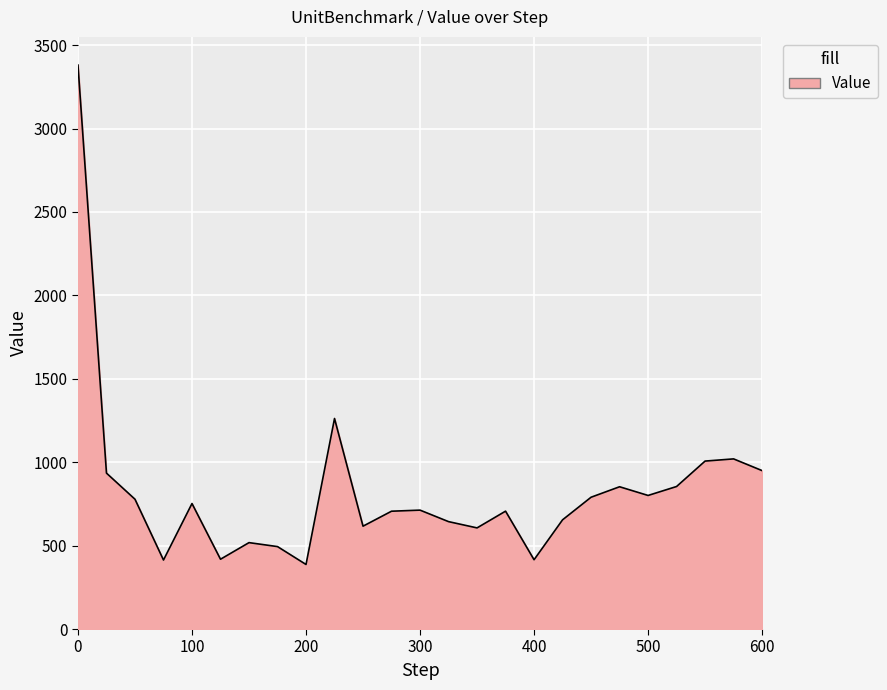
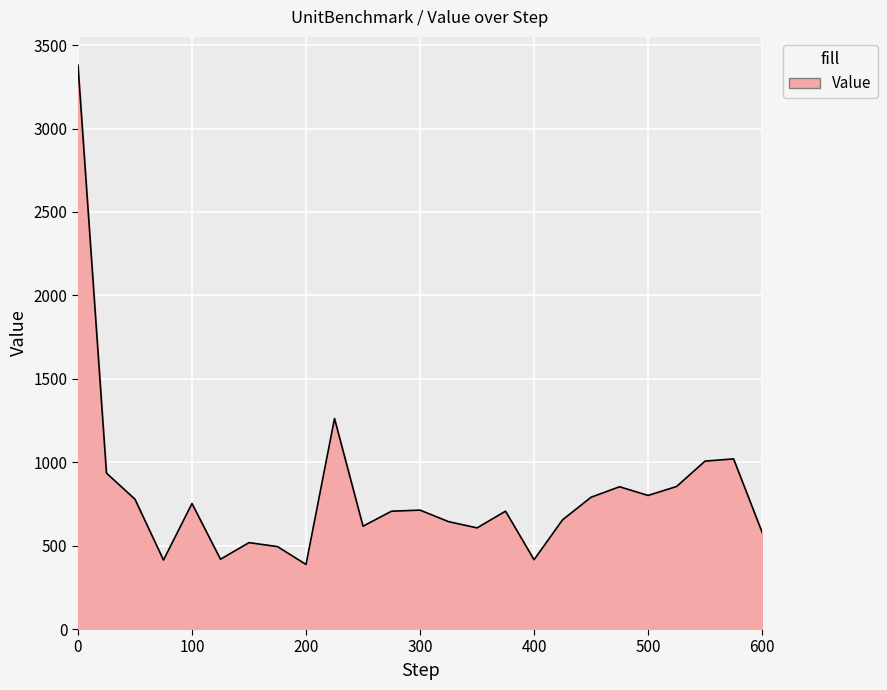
  {
    "0": 3380,
    "100": 750,
    "200": 390,
    "300": 710,
    "400": 420,
    "500": 800,
-   "600": 950
+   "600": 580
  }
